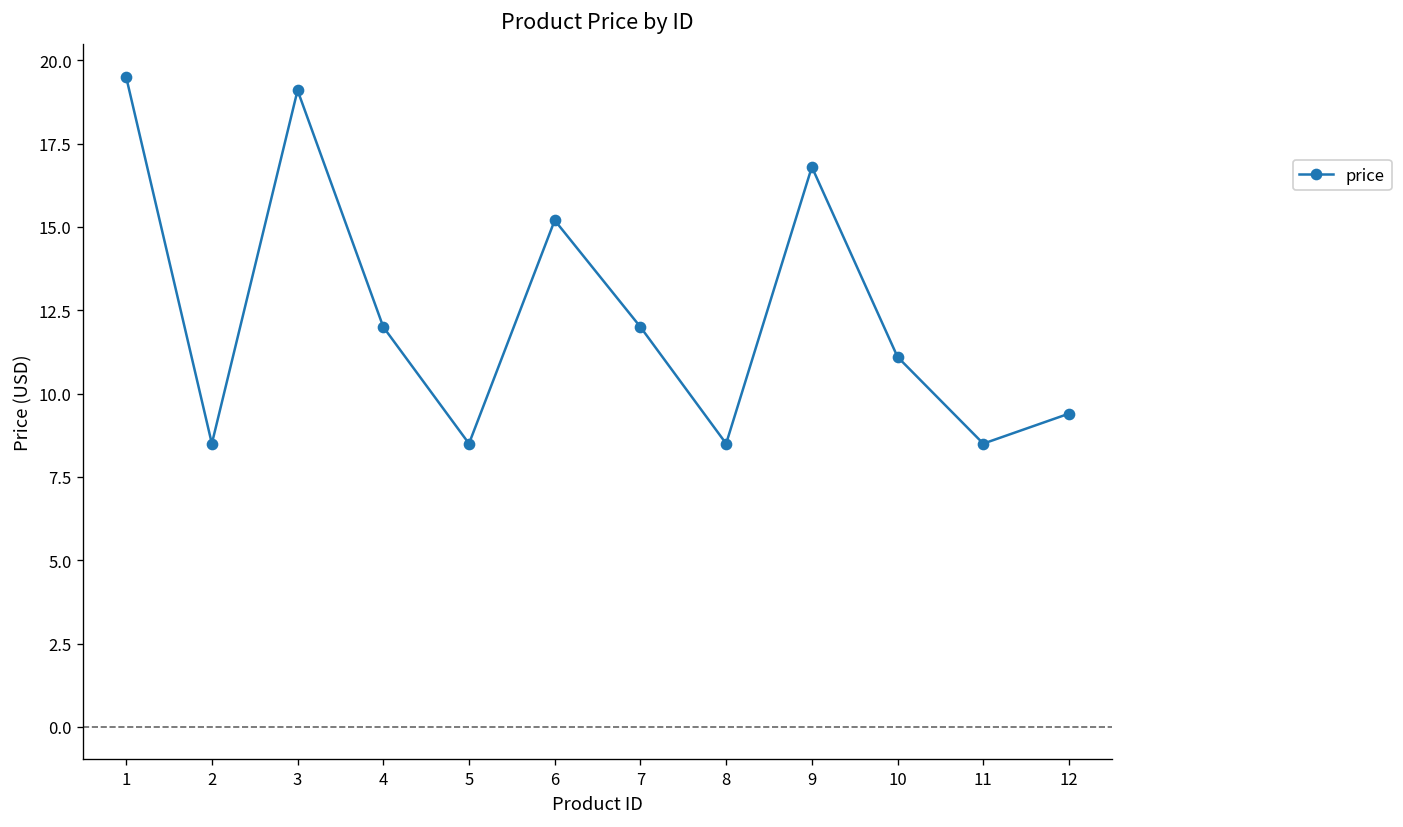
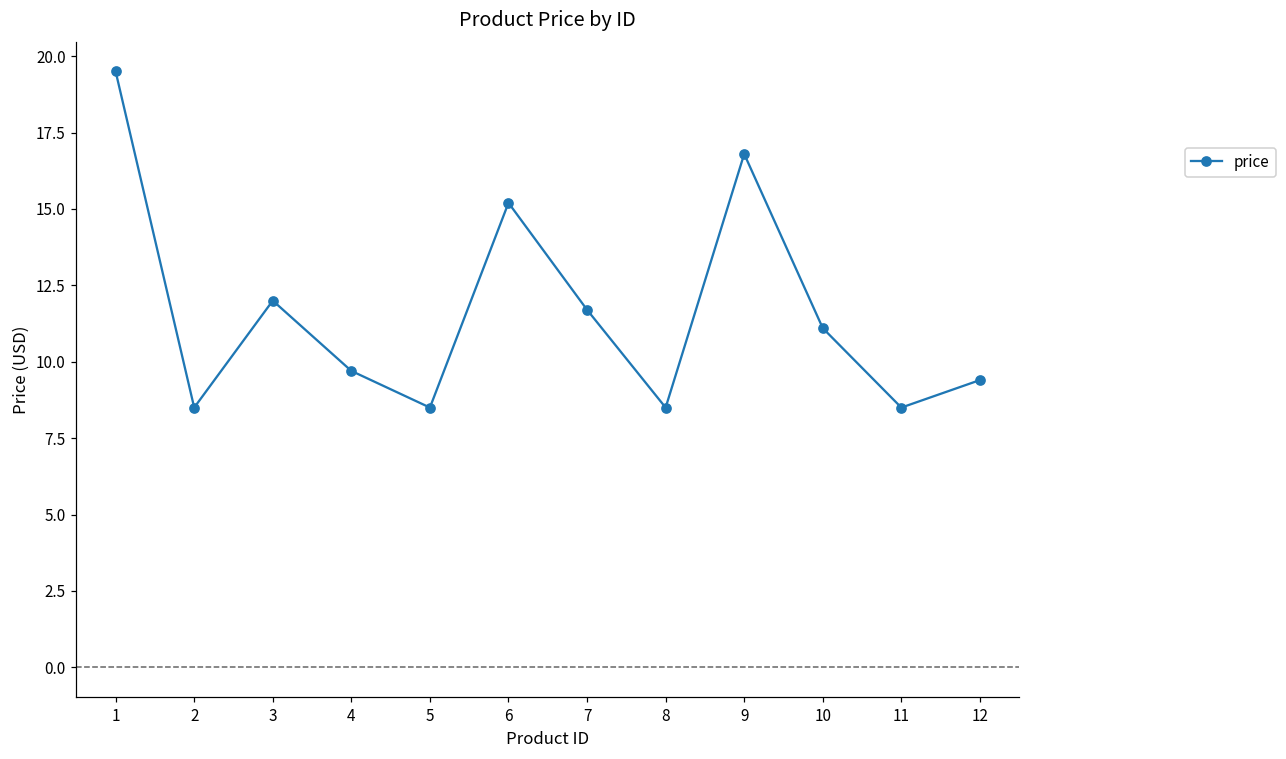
  {
    "1": 19.5,
    "2": 8.5,
-   "3": 19.1,
-   "4": 12.0,
+   "3": 12.0,
+   "4": 9.7,
    "5": 8.5,
    "6": 15.2,
-   "7": 12.0,
+   "7": 11.7,
    "8": 8.5,
    "9": 16.8,
    "10": 11.1,
    "11": 8.5,
    "12": 9.4
  }
